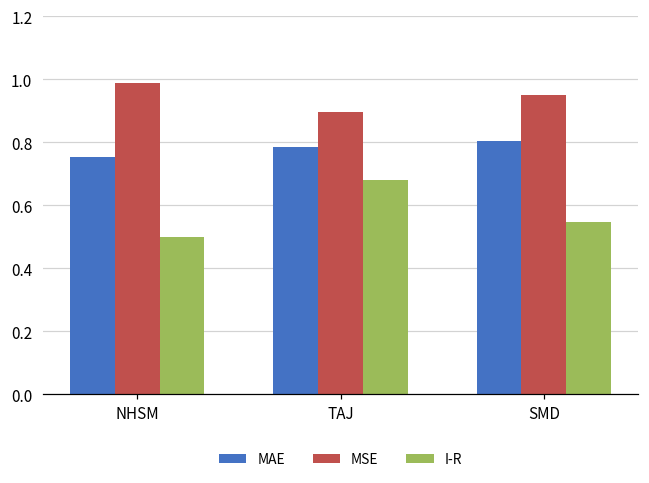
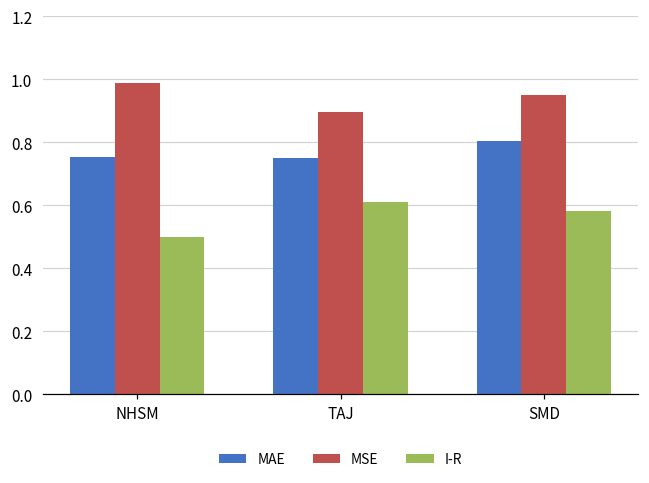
  {
    "MAE": {
      "NHSM": 0.75,
-     "TAJ": 0.79,
+     "TAJ": 0.75,
      "SMD": 0.81
    },
    "MSE": {
      "NHSM": 0.99,
      "TAJ": 0.90,
      "SMD": 0.95
    },
    "I-R": {
      "NHSM": 0.50,
-     "TAJ": 0.68,
-     "SMD": 0.55
+     "TAJ": 0.61,
+     "SMD": 0.58
    }
  }
